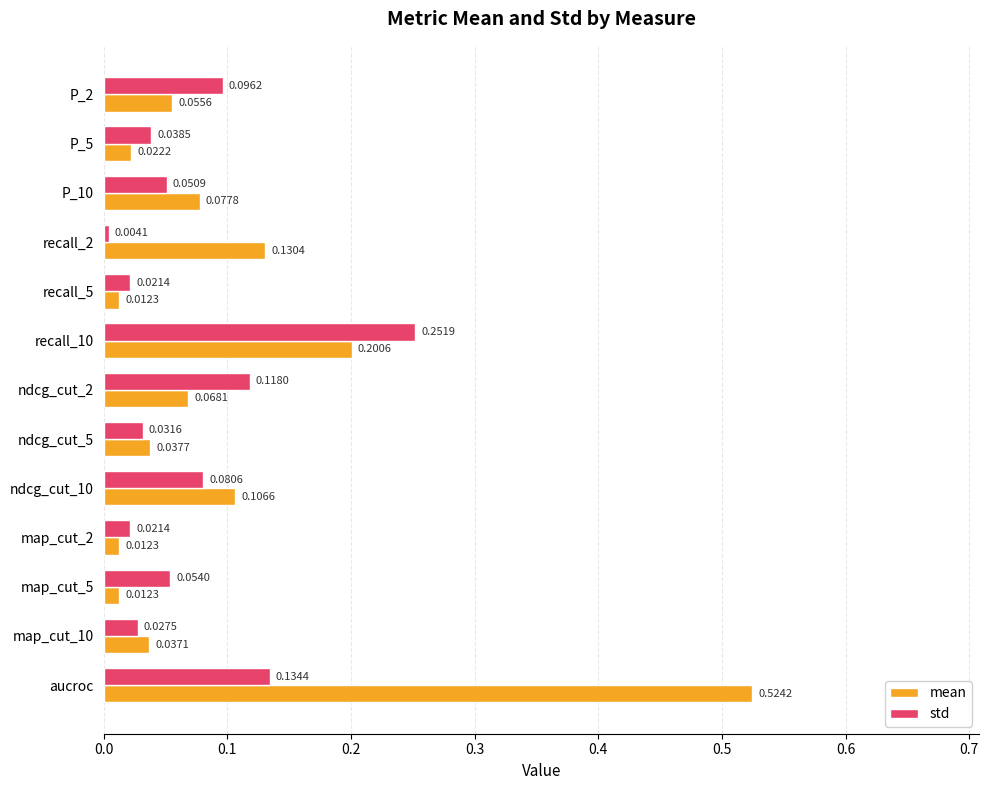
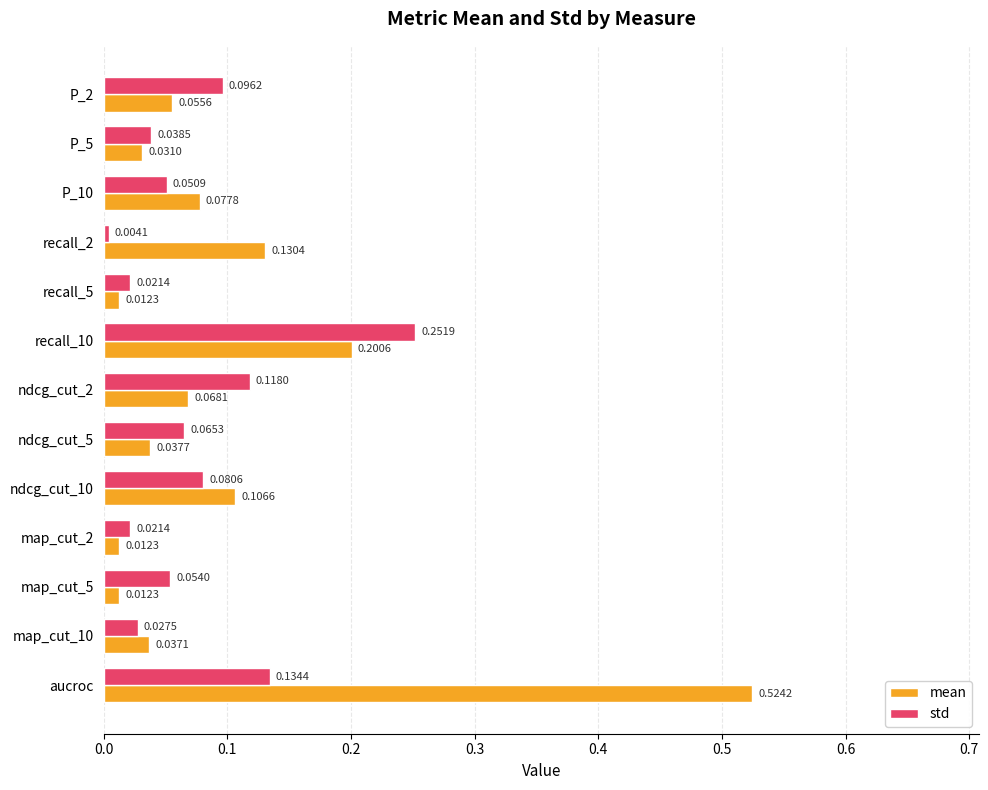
  {
    "mean": {
      "P_2": 0.0556,
-     "P_5": 0.0222,
+     "P_5": 0.0310,
      "P_10": 0.0778,
      "recall_2": 0.1304,
      "recall_5": 0.0123,
      "recall_10": 0.2006,
      "ndcg_cut_2": 0.0681,
      "ndcg_cut_5": 0.0377,
      "ndcg_cut_10": 0.1066,
      "map_cut_2": 0.0123,
      "map_cut_5": 0.0123,
      "map_cut_10": 0.0371,
      "aucroc": 0.5242
    },
    "std": {
      "P_2": 0.0962,
      "P_5": 0.0385,
      "P_10": 0.0509,
      "recall_2": 0.0041,
      "recall_5": 0.0214,
      "recall_10": 0.2519,
      "ndcg_cut_2": 0.1180,
-     "ndcg_cut_5": 0.0316,
+     "ndcg_cut_5": 0.0653,
      "ndcg_cut_10": 0.0806,
      "map_cut_2": 0.0214,
      "map_cut_5": 0.0540,
      "map_cut_10": 0.0275,
      "aucroc": 0.1344
    }
  }
